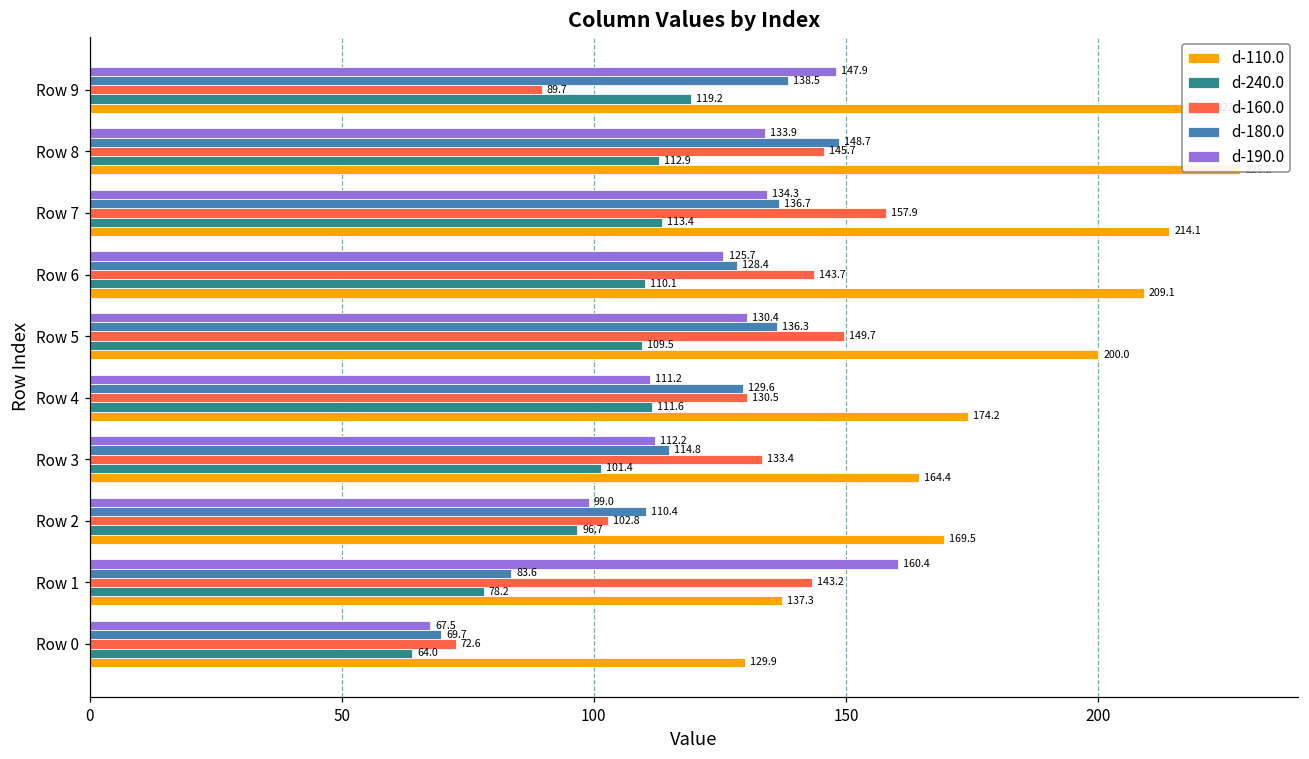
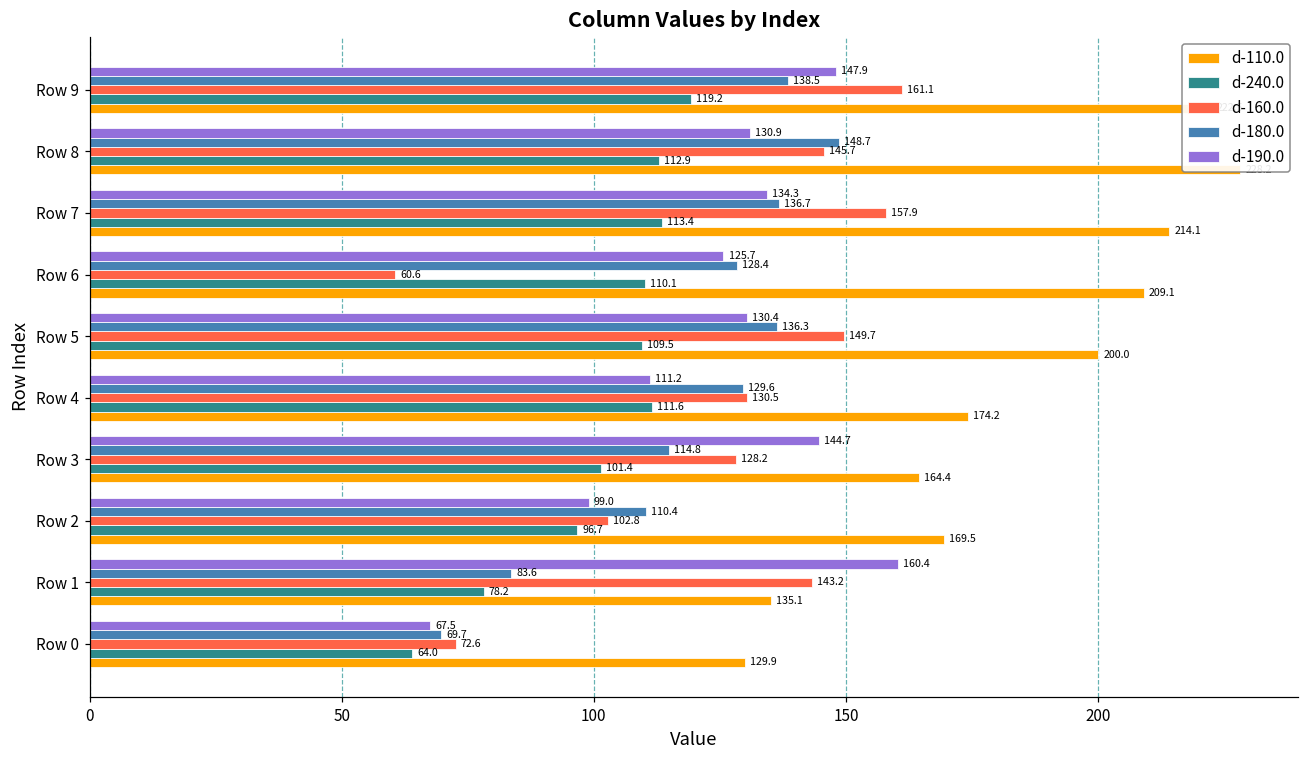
  {
    "d-110.0": {
      "Row 8": 228.2,
      "Row 7": 214.1,
      "Row 6": 209.1,
      "Row 5": 200.0,
      "Row 4": 174.2,
      "Row 3": 164.4,
      "Row 2": 169.5,
-     "Row 1": 137.3,
+     "Row 1": 135.1,
      "Row 0": 129.9
    },
    "d-160.0": {
-     "Row 9": 89.7,
+     "Row 9": 161.1,
      "Row 8": 145.7,
      "Row 7": 157.9,
-     "Row 6": 143.7,
+     "Row 6": 60.6,
      "Row 5": 149.7,
      "Row 4": 130.5,
-     "Row 3": 133.4,
+     "Row 3": 128.2,
      "Row 2": 102.8,
      "Row 1": 143.2,
      "Row 0": 72.6
    },
    "d-190.0": {
      "Row 9": 147.9,
-     "Row 8": 133.9,
+     "Row 8": 130.9,
      "Row 7": 134.3,
      "Row 6": 125.7,
      "Row 5": 130.4,
      "Row 4": 111.2,
-     "Row 3": 112.2,
+     "Row 3": 144.7,
      "Row 2": 99.0,
      "Row 1": 160.4,
      "Row 0": 67.5
    }
  }
